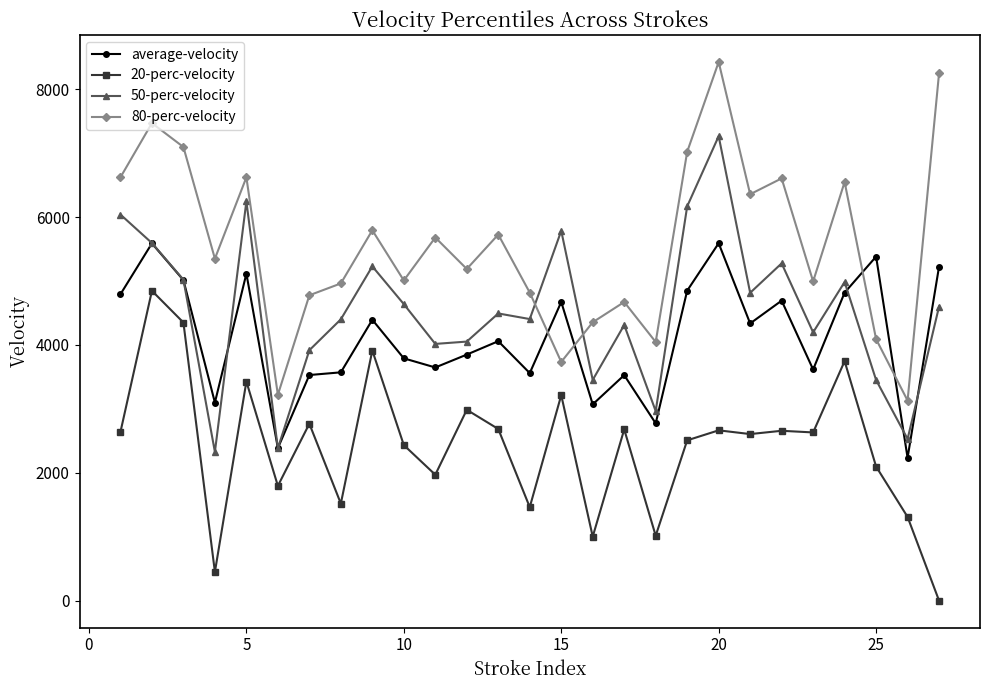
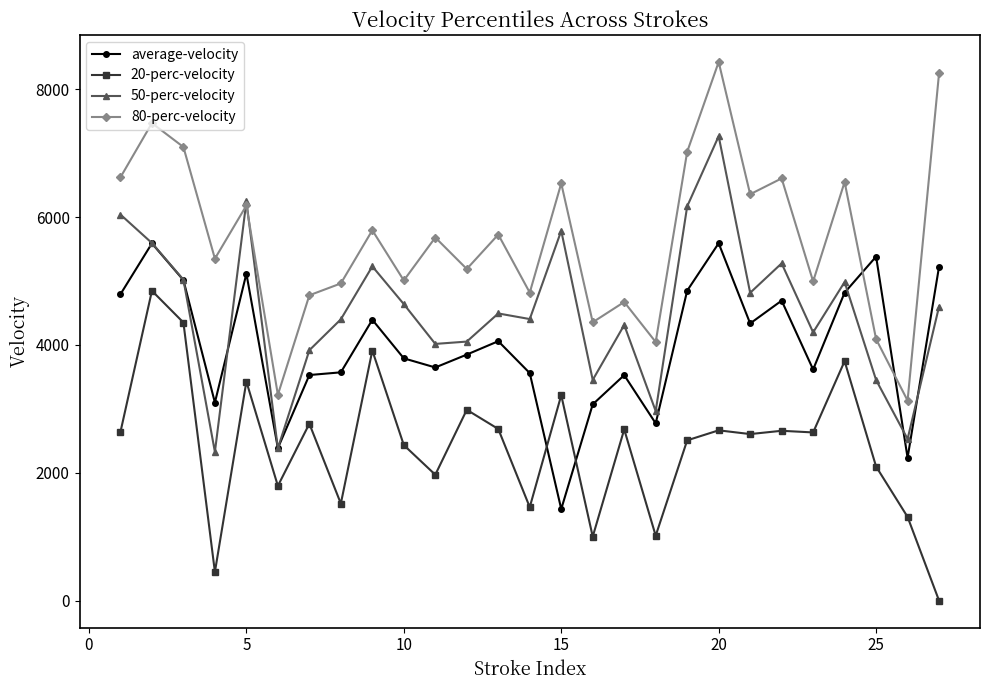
  {
    "average-velocity": {
      "5": 5100,
      "10": 3800,
-     "15": 4700,
+     "15": 1400,
      "20": 5600,
      "25": 5400
    },
    "80-perc-velocity": {
-     "5": 6600,
+     "5": 6200,
      "10": 5000,
-     "15": 3700,
+     "15": 6500,
      "20": 8400,
      "25": 4100
    }
  }
